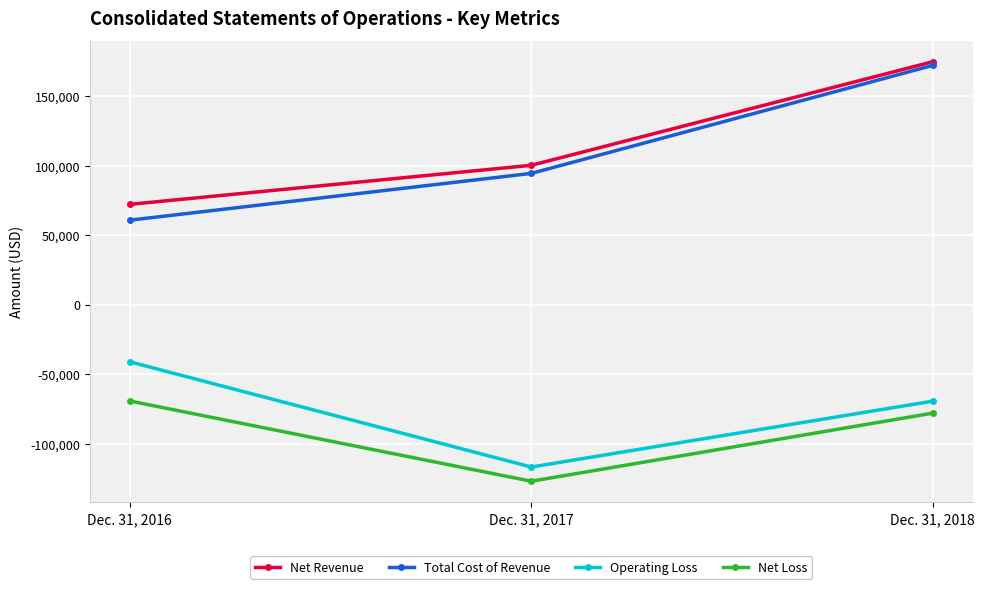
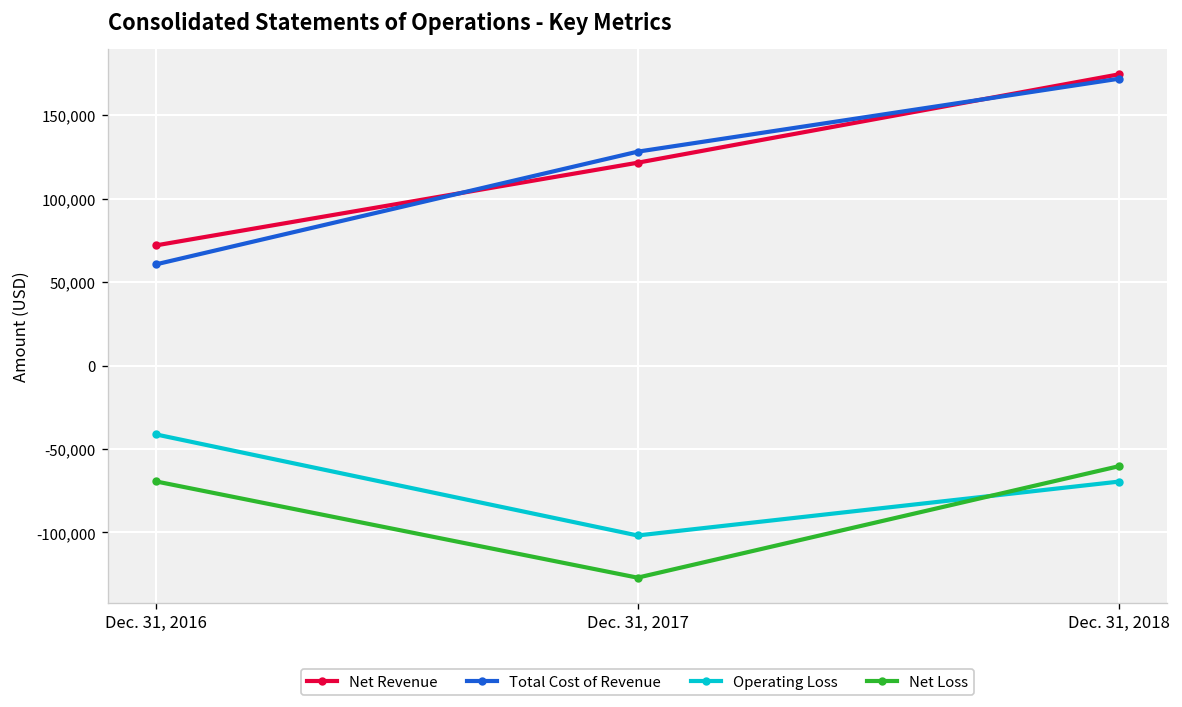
  {
    "Net Revenue": {
      "Dec. 31, 2016": "72,000",
-     "Dec. 31, 2017": "100,000",
+     "Dec. 31, 2017": "122,000",
      "Dec. 31, 2018": "175,000"
    },
    "Total Cost of Revenue": {
      "Dec. 31, 2016": "61,000",
-     "Dec. 31, 2017": "94,000",
+     "Dec. 31, 2017": "128,000",
      "Dec. 31, 2018": "172,000"
    },
    "Operating Loss": {
      "Dec. 31, 2016": "-41,000",
-     "Dec. 31, 2017": "-117,000",
+     "Dec. 31, 2017": "-102,000",
      "Dec. 31, 2018": "-69,000"
    },
    "Net Loss": {
      "Dec. 31, 2016": "-69,000",
      "Dec. 31, 2017": "-127,000",
-     "Dec. 31, 2018": "-78,000"
+     "Dec. 31, 2018": "-60,000"
    }
  }
